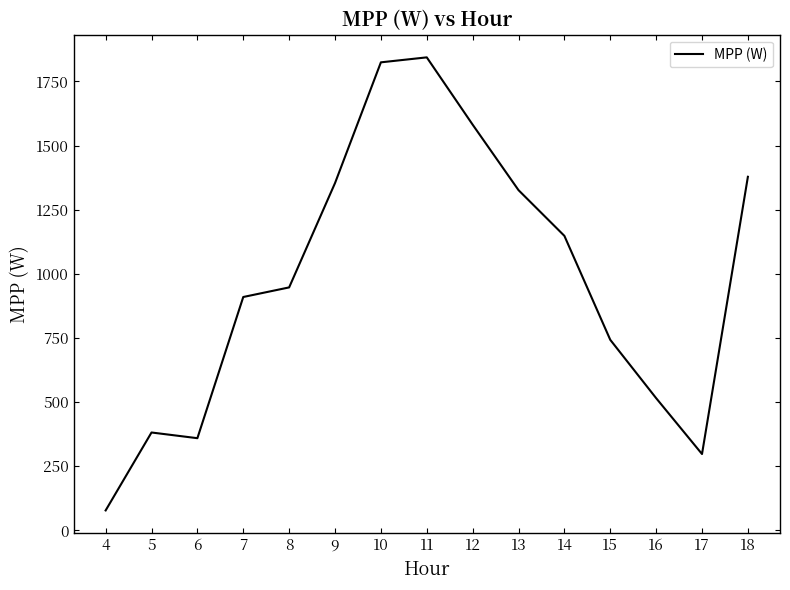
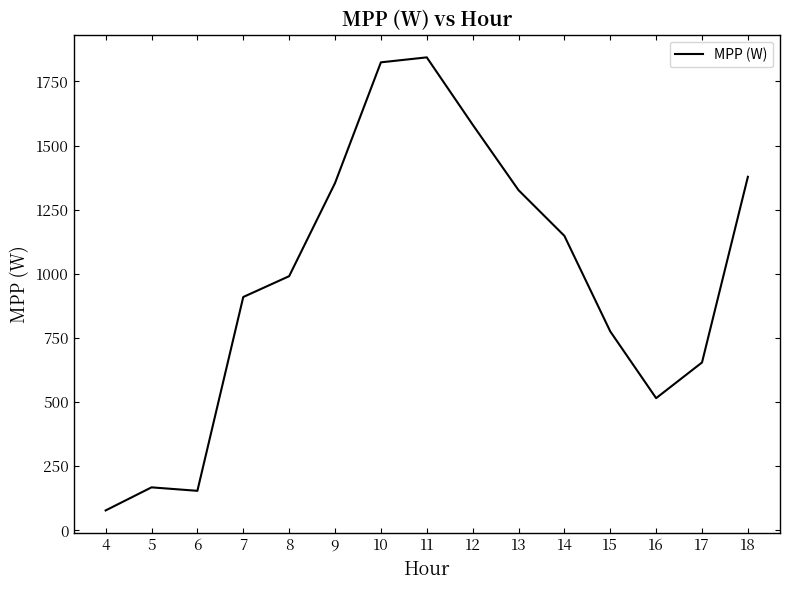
  {
    "4": 80,
-   "5": 380,
-   "6": 360,
+   "5": 170,
+   "6": 150,
    "7": 910,
-   "8": 950,
+   "8": 990,
    "9": 1350,
    "10": 1820,
    "11": 1840,
    "12": 1580,
    "13": 1330,
    "14": 1150,
-   "15": 740,
+   "15": 780,
    "16": 520,
-   "17": 300,
+   "17": 650,
    "18": 1380
  }
